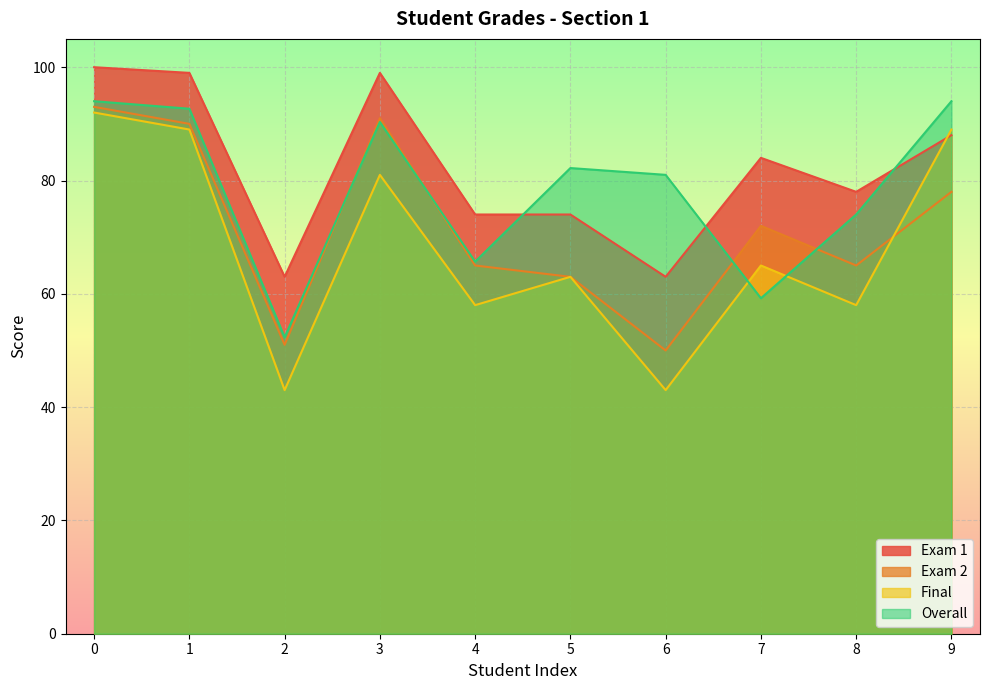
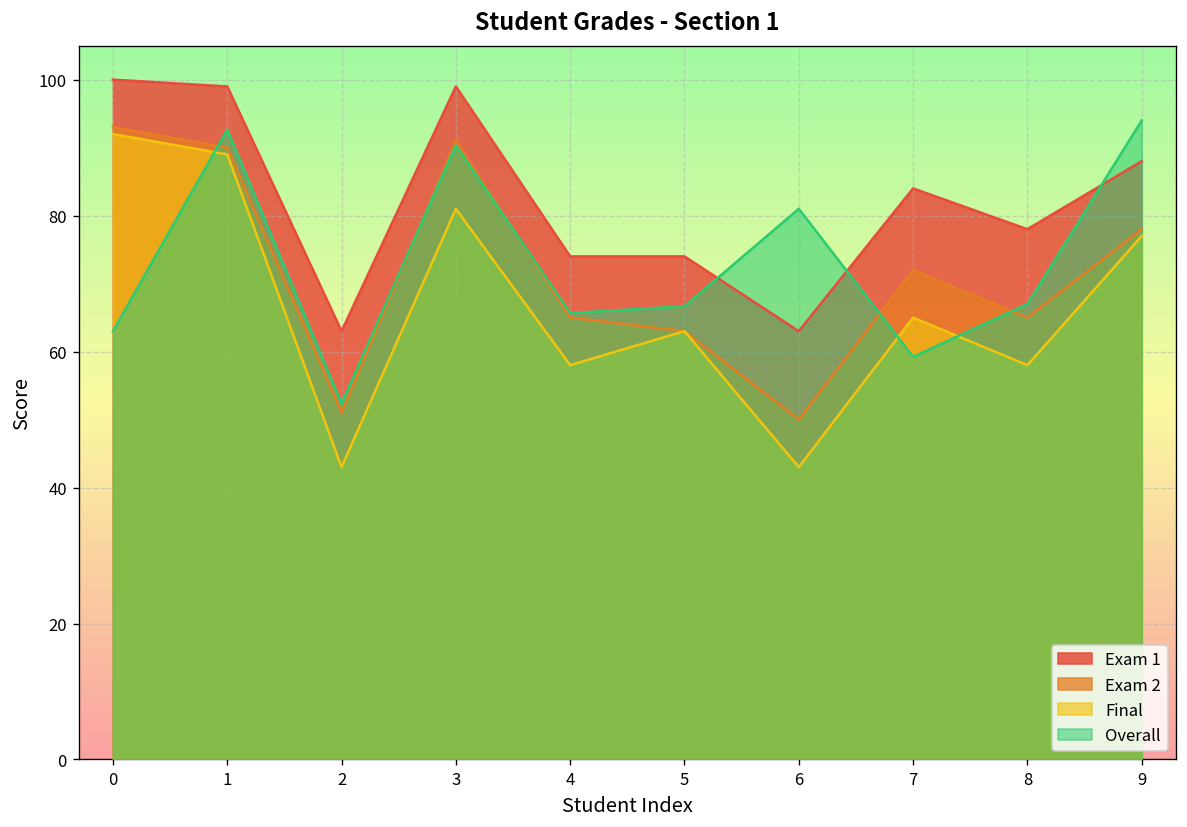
  {
    "Final": {
      "0": 92,
      "1": 89,
      "2": 43,
      "3": 81,
      "4": 58,
      "6": 43,
      "7": 65,
      "8": 58,
-     "9": 89
+     "9": 77
    },
    "Overall": {
-     "0": 94,
+     "0": 63,
      "1": 93,
      "2": 52,
      "3": 90,
      "4": 66,
-     "5": 82,
+     "5": 67,
      "6": 81,
      "7": 59,
-     "8": 74,
+     "8": 67,
      "9": 94
    }
  }
